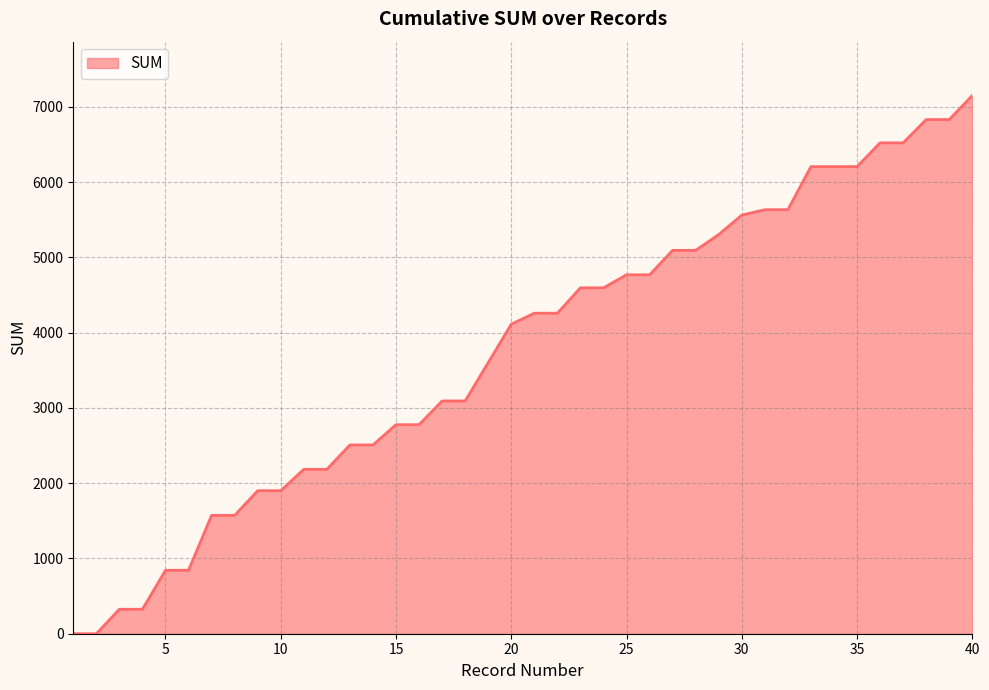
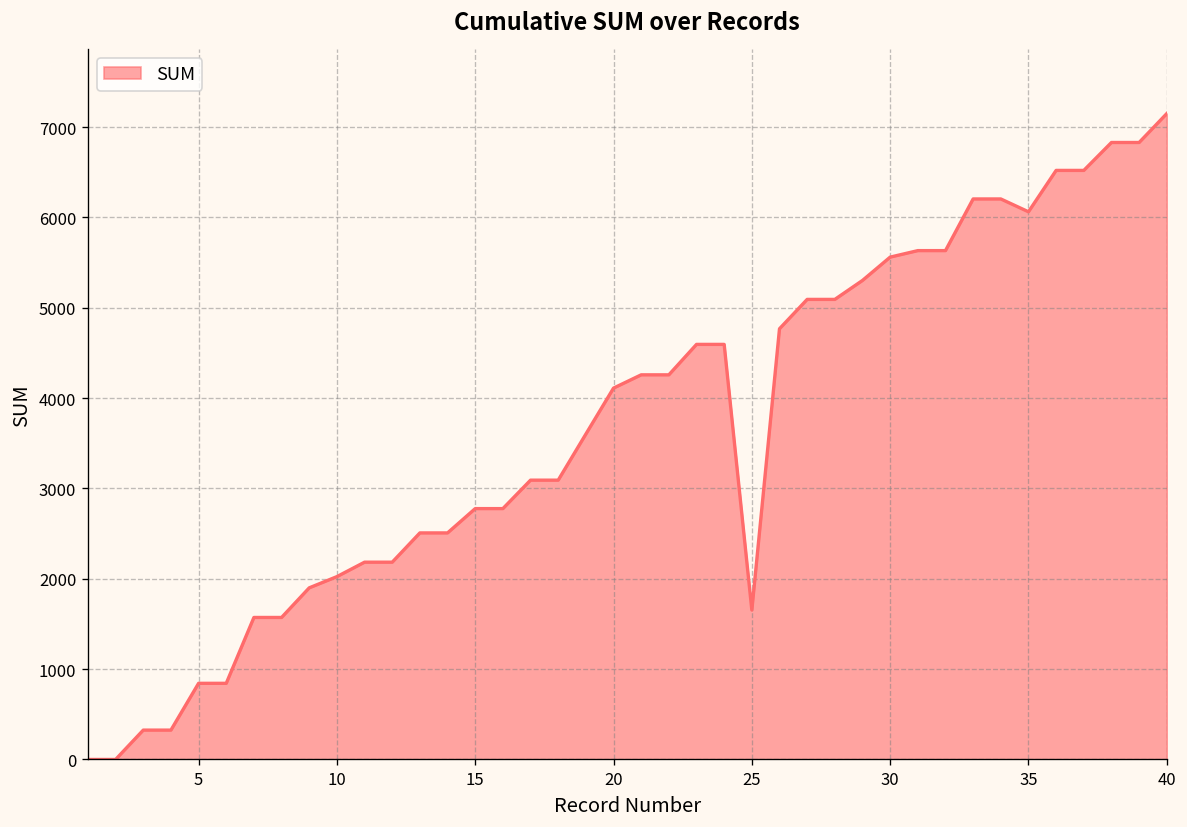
  {
    "5": 800,
-   "10": 1900,
+   "10": 2000,
    "15": 2800,
    "20": 4100,
-   "25": 4800,
+   "25": 1700,
    "30": 5600,
-   "35": 6200,
+   "35": 6100,
    "40": 7200
  }
